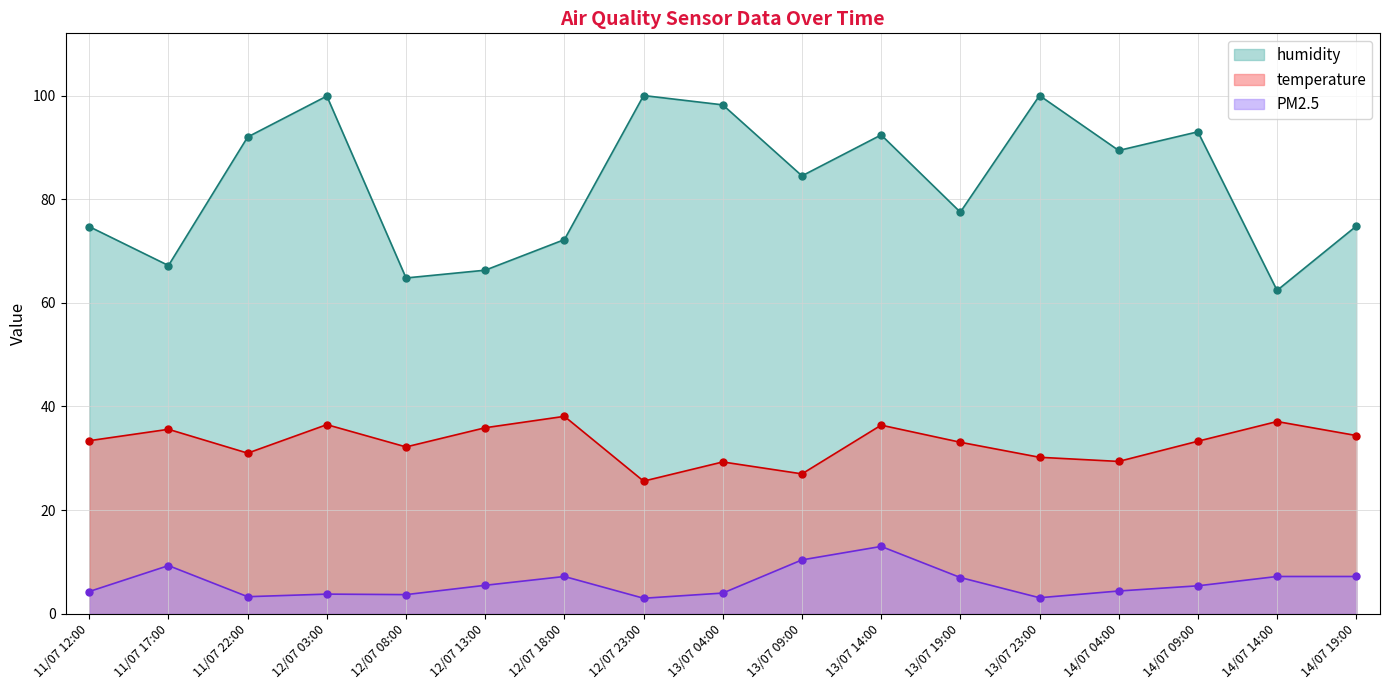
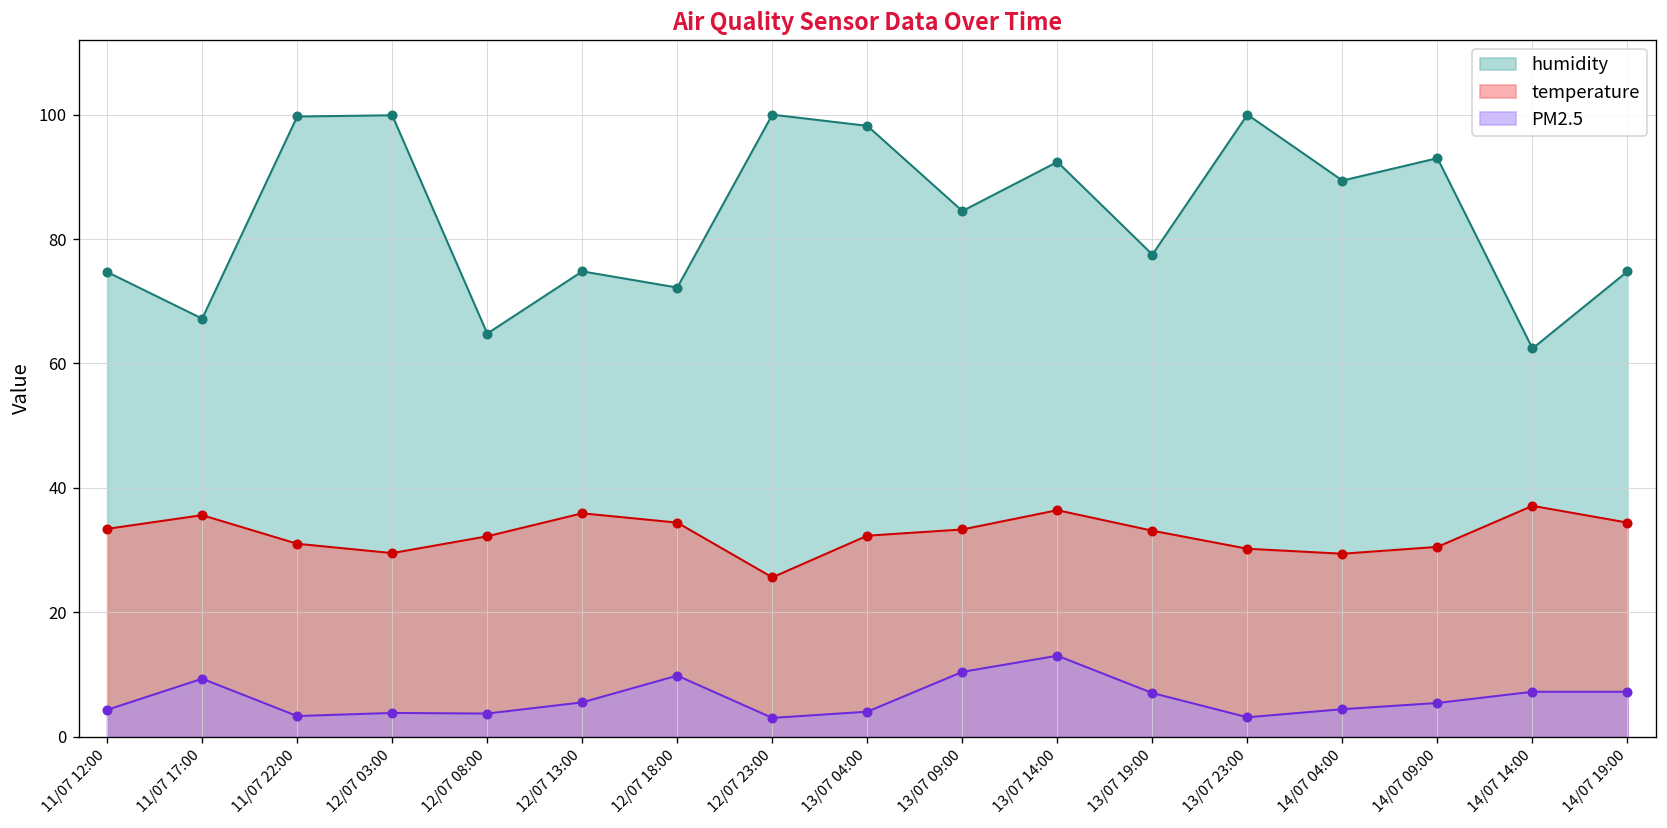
  {
    "humidity": {
      "11/07 12:00": 75,
      "11/07 17:00": 67,
-     "11/07 22:00": 92,
+     "11/07 22:00": 100,
      "12/07 03:00": 100,
      "12/07 08:00": 65,
-     "12/07 13:00": 66,
+     "12/07 13:00": 75,
      "12/07 18:00": 72,
      "12/07 23:00": 100,
      "13/07 04:00": 98,
      "13/07 09:00": 85,
      "13/07 14:00": 92,
      "13/07 19:00": 78,
      "13/07 23:00": 100,
      "14/07 04:00": 89,
      "14/07 09:00": 93,
      "14/07 14:00": 62,
      "14/07 19:00": 75
    },
    "temperature": {
      "11/07 12:00": 33,
      "11/07 17:00": 36,
      "11/07 22:00": 31,
-     "12/07 03:00": 37,
+     "12/07 03:00": 30,
      "12/07 08:00": 32,
      "12/07 13:00": 36,
-     "12/07 18:00": 38,
+     "12/07 18:00": 34,
      "12/07 23:00": 26,
-     "13/07 04:00": 29,
-     "13/07 09:00": 27,
+     "13/07 04:00": 32,
+     "13/07 09:00": 33,
      "13/07 14:00": 36,
      "13/07 19:00": 33,
      "13/07 23:00": 30,
      "14/07 04:00": 29,
-     "14/07 09:00": 33,
+     "14/07 09:00": 31,
      "14/07 14:00": 37,
      "14/07 19:00": 34
    },
    "PM2.5": {
      "11/07 12:00": 4,
      "11/07 17:00": 9,
      "11/07 22:00": 3,
      "12/07 03:00": 4,
      "12/07 08:00": 4,
      "12/07 13:00": 6,
-     "12/07 18:00": 7,
+     "12/07 18:00": 10,
      "12/07 23:00": 3,
      "13/07 04:00": 4,
      "13/07 09:00": 10,
      "13/07 14:00": 13,
      "13/07 19:00": 7,
      "13/07 23:00": 3,
      "14/07 04:00": 4,
      "14/07 09:00": 5,
      "14/07 14:00": 7,
      "14/07 19:00": 7
    }
  }
